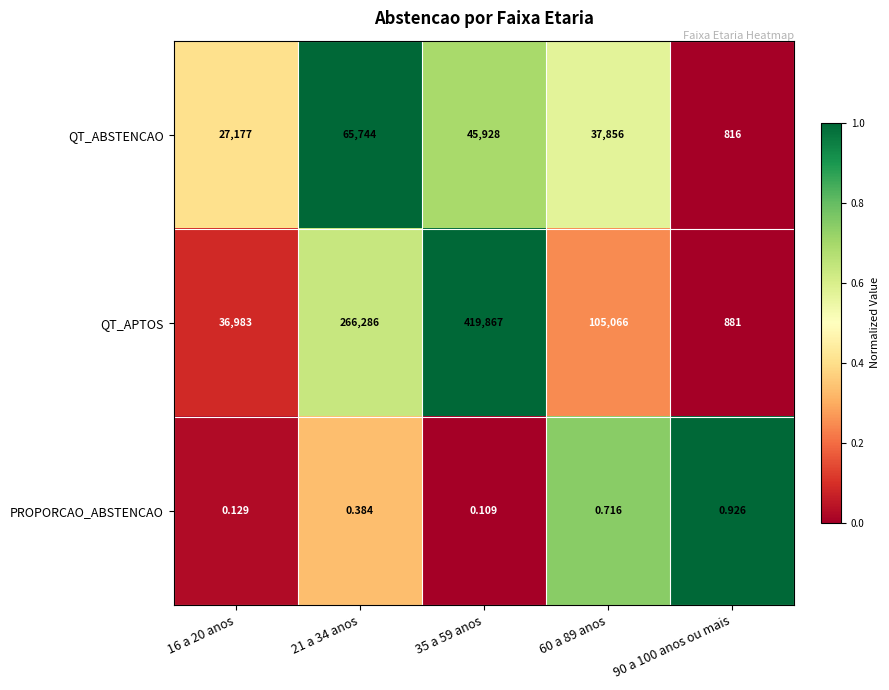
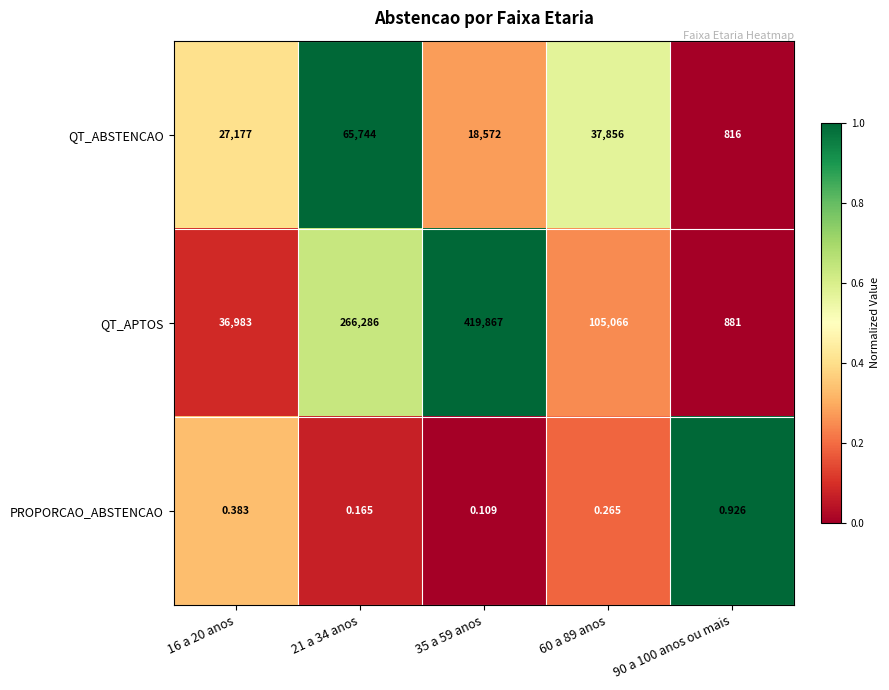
  {
    "QT_ABSTENCAO": {
      "16 a 20 anos": "27,177",
      "21 a 34 anos": "65,744",
-     "35 a 59 anos": "45,928",
+     "35 a 59 anos": "18,572",
      "60 a 89 anos": "37,856",
      "90 a 100 anos ou mais": "816"
    },
    "QT_APTOS": {
      "16 a 20 anos": "36,983",
      "21 a 34 anos": "266,286",
      "35 a 59 anos": "419,867",
      "60 a 89 anos": "105,066",
      "90 a 100 anos ou mais": "881"
    },
    "PROPORCAO_ABSTENCAO": {
-     "16 a 20 anos": "0.129",
-     "21 a 34 anos": "0.384",
+     "16 a 20 anos": "0.383",
+     "21 a 34 anos": "0.165",
      "35 a 59 anos": "0.109",
-     "60 a 89 anos": "0.716",
+     "60 a 89 anos": "0.265",
      "90 a 100 anos ou mais": "0.926"
    }
  }
